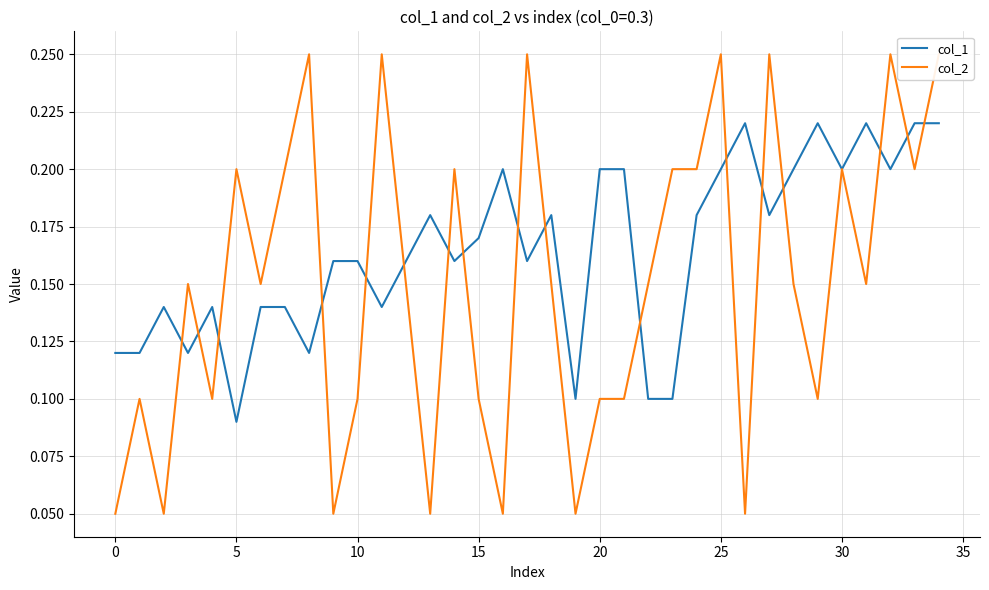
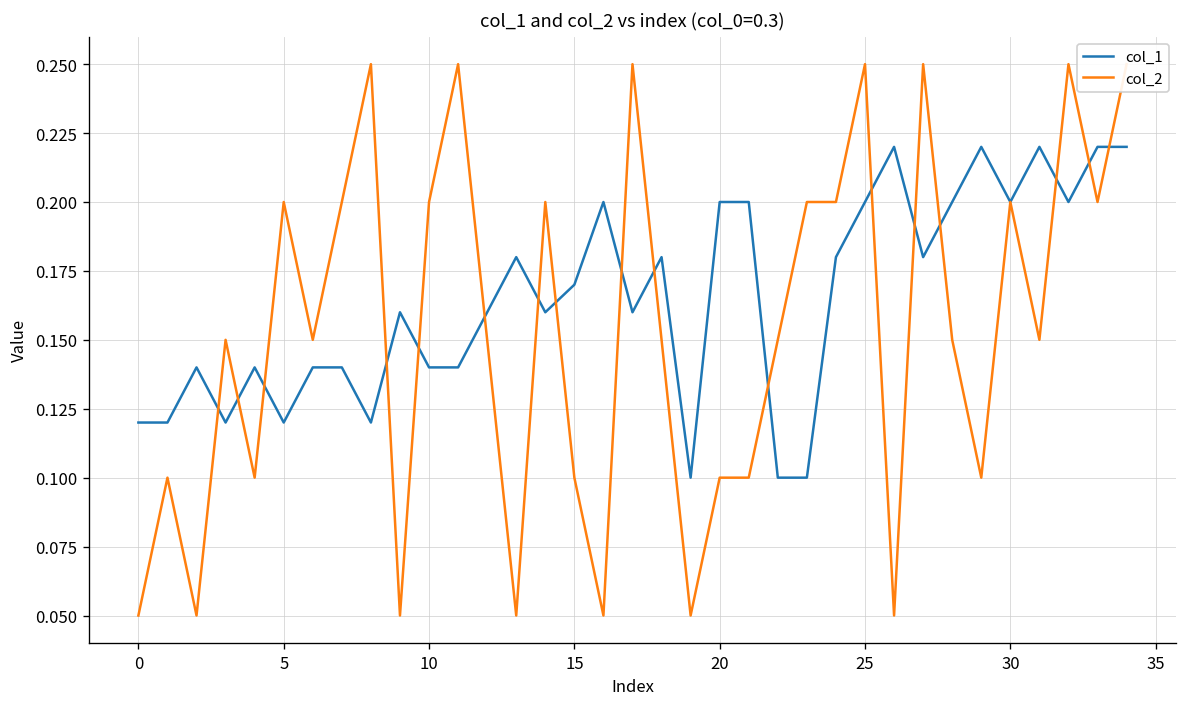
  {
    "col_1": {
      "0": 0.12,
-     "5": 0.09,
-     "10": 0.16,
+     "5": 0.12,
+     "10": 0.14,
      "15": 0.17,
      "20": 0.20,
      "25": 0.20
    },
    "col_2": {
      "0": 0.050,
      "5": 0.2,
-     "10": 0.1,
+     "10": 0.2,
      "15": 0.1,
      "20": 0.1,
      "25": 0.250
    }
  }
